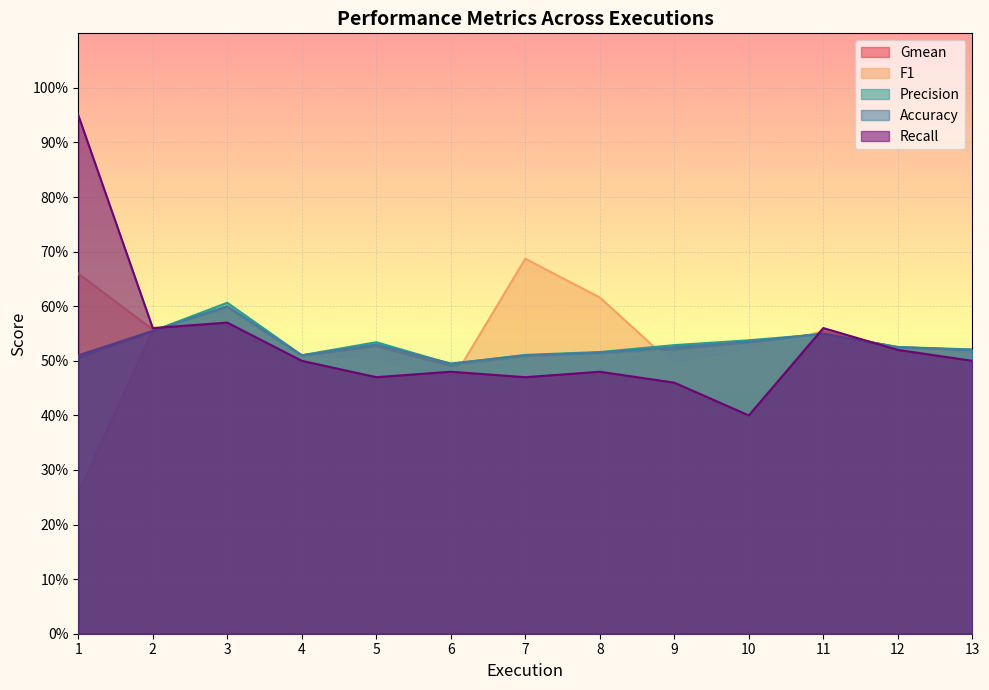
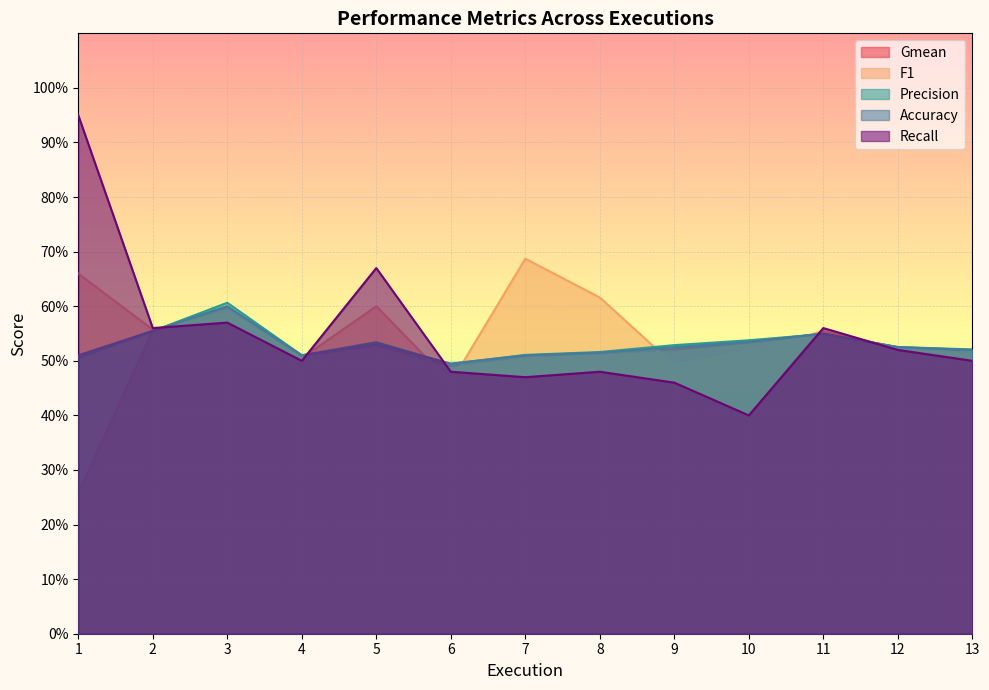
  {
    "Gmean": {
      "1": "26%"
    },
    "F1": {
      "1": "66%",
      "3": "59%",
      "4": "51%",
-     "5": "50%",
+     "5": "60%",
      "6": "46%",
      "7": "69%",
      "8": "62%",
      "9": "49%",
      "10": "52%",
      "13": "51%"
    },
    "Recall": {
      "1": "95%",
      "3": "57%",
      "4": "50%",
-     "5": "47%",
+     "5": "67%",
      "6": "48%",
      "7": "47%",
      "8": "48%",
      "9": "46%",
      "10": "40%",
      "11": "56%",
      "13": "50%"
    }
  }
